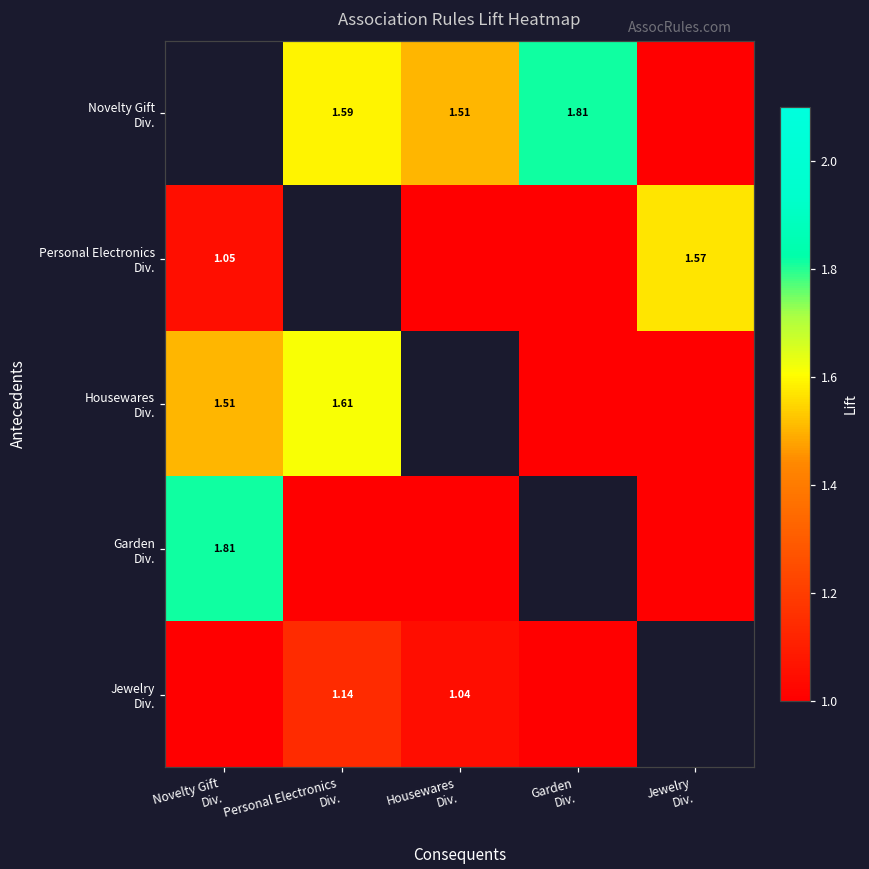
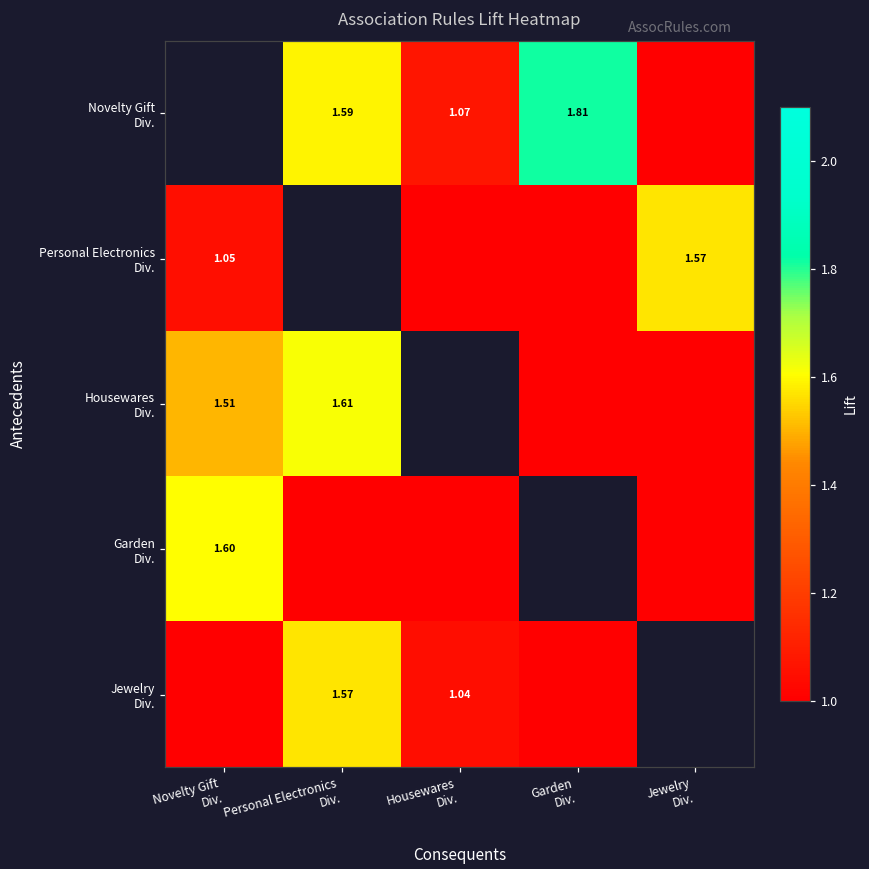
  {
    "Novelty Gift Div.": {
      "Personal Electronics Div.": 1.59,
-     "Housewares Div.": 1.51,
+     "Housewares Div.": 1.07,
      "Garden Div.": 1.81
    },
    "Personal Electronics Div.": {
      "Novelty Gift Div.": 1.05,
      "Jewelry Div.": 1.57
    },
    "Housewares Div.": {
      "Novelty Gift Div.": 1.51,
      "Personal Electronics Div.": 1.61
    },
    "Garden Div.": {
-     "Novelty Gift Div.": 1.81
+     "Novelty Gift Div.": 1.60
    },
    "Jewelry Div.": {
-     "Personal Electronics Div.": 1.14,
+     "Personal Electronics Div.": 1.57,
      "Housewares Div.": 1.04
    }
  }
